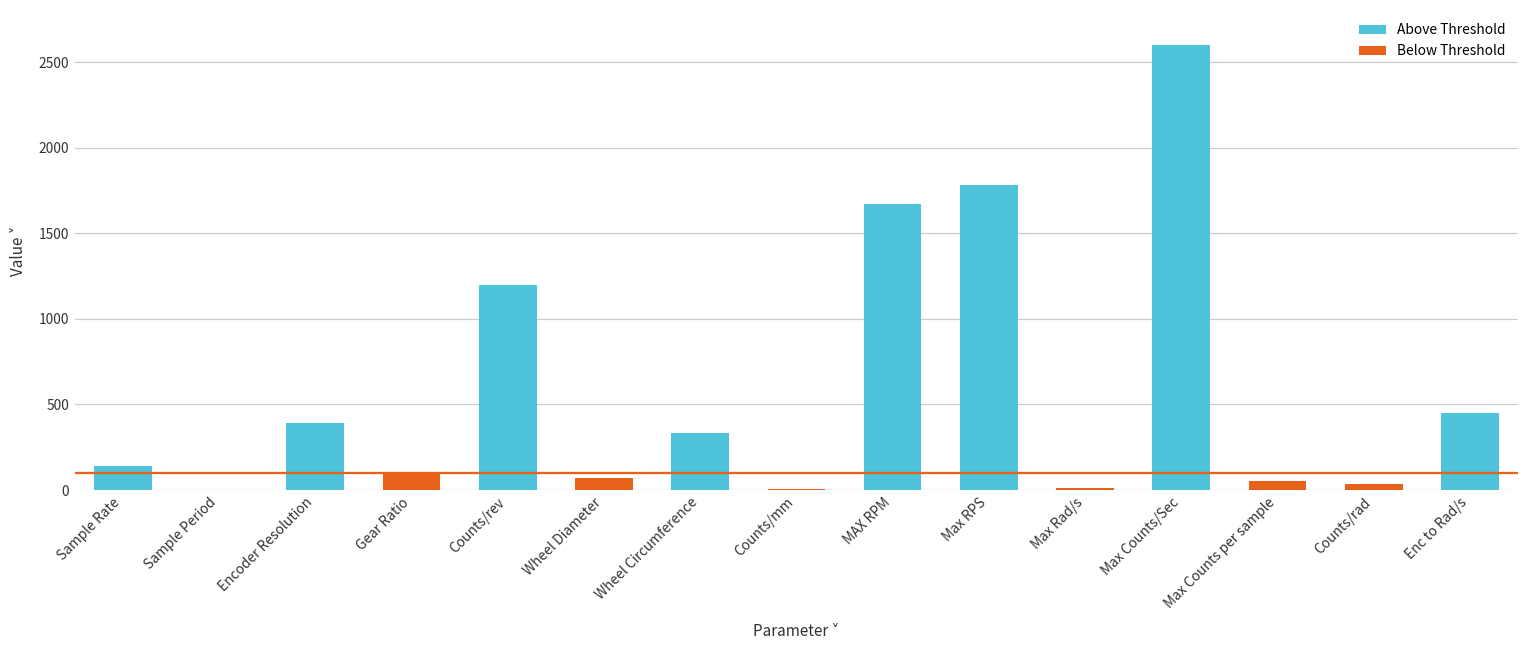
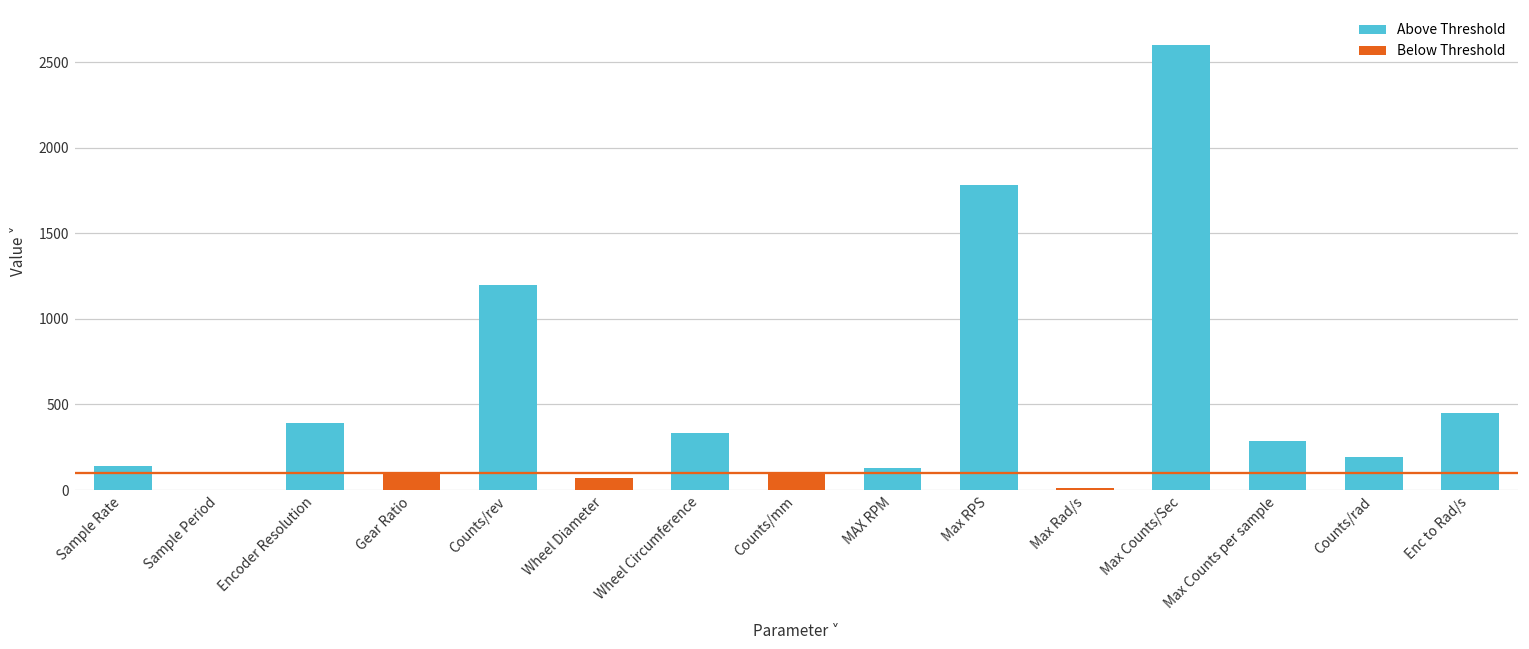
  {
    "Sample Rate": 140,
    "Encoder Resolution": 390,
    "Gear Ratio": 100,
    "Counts/rev": 1200,
    "Wheel Diameter": 70,
    "Wheel Circumference": 330,
-   "Counts/mm": 10,
-   "MAX RPM": 1670,
+   "Counts/mm": 90,
+   "MAX RPM": 130,
    "Max RPS": 1790,
    "Max Counts/Sec": 2600,
-   "Max Counts per sample": 50,
-   "Counts/rad": 40,
+   "Max Counts per sample": 280,
+   "Counts/rad": 190,
    "Enc to Rad/s": 450
  }
